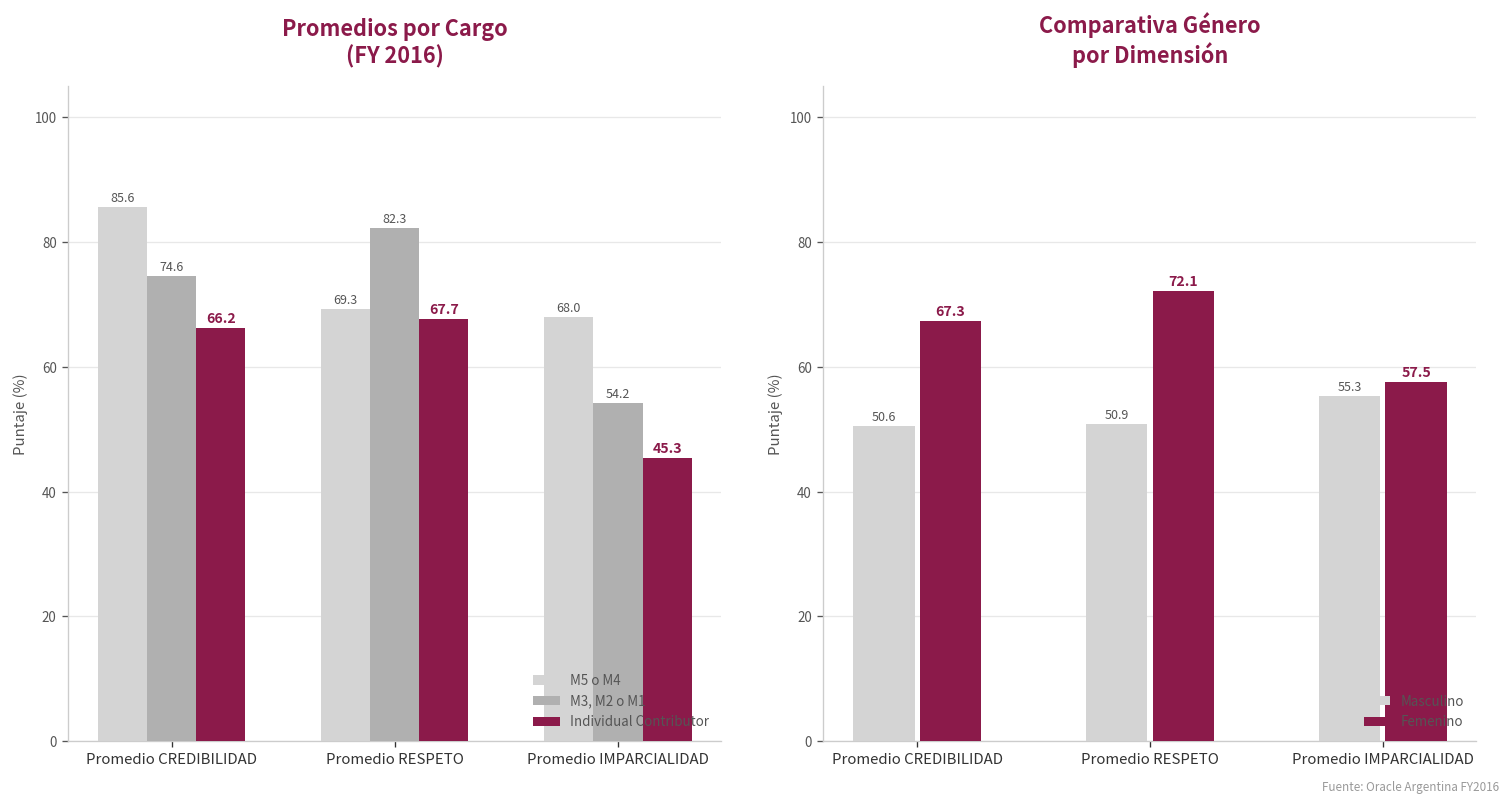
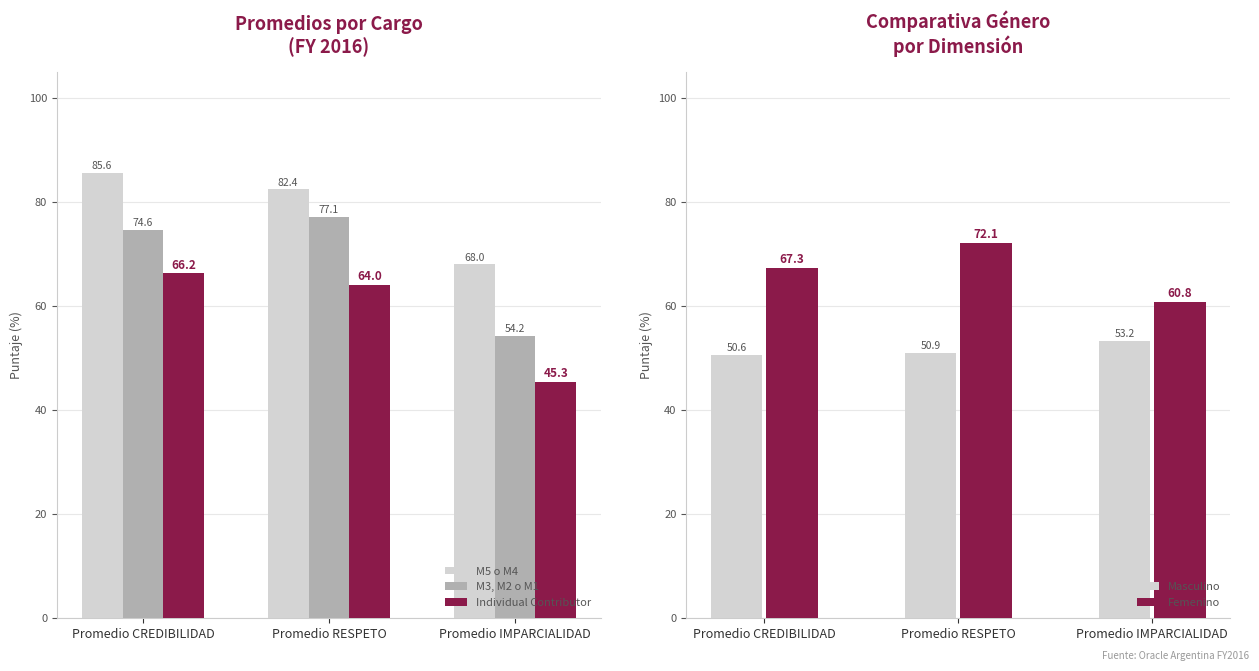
  {
    "Promedios por Cargo (FY 2016)": {
      "M5 o M4": {
        "Promedio CREDIBILIDAD": 85.6,
-       "Promedio RESPETO": 69.3,
+       "Promedio RESPETO": 82.4,
        "Promedio IMPARCIALIDAD": 68.0
      },
      "M3, M2 o M1": {
        "Promedio CREDIBILIDAD": 74.6,
-       "Promedio RESPETO": 82.3,
+       "Promedio RESPETO": 77.1,
        "Promedio IMPARCIALIDAD": 54.2
      },
      "Individual Contributor": {
        "Promedio CREDIBILIDAD": 66.2,
-       "Promedio RESPETO": 67.7,
+       "Promedio RESPETO": 64.0,
        "Promedio IMPARCIALIDAD": 45.3
      }
    },
    "Comparativa Género por Dimensión": {
      "Masculino": {
        "Promedio CREDIBILIDAD": 50.6,
        "Promedio RESPETO": 50.9,
-       "Promedio IMPARCIALIDAD": 55.3
+       "Promedio IMPARCIALIDAD": 53.2
      },
      "Femenino": {
        "Promedio CREDIBILIDAD": 67.3,
        "Promedio RESPETO": 72.1,
-       "Promedio IMPARCIALIDAD": 57.5
+       "Promedio IMPARCIALIDAD": 60.8
      }
    }
  }
